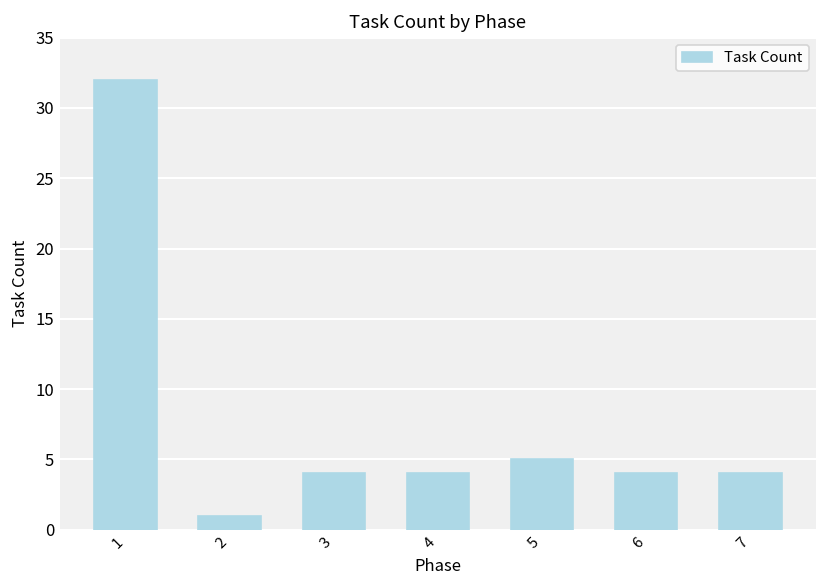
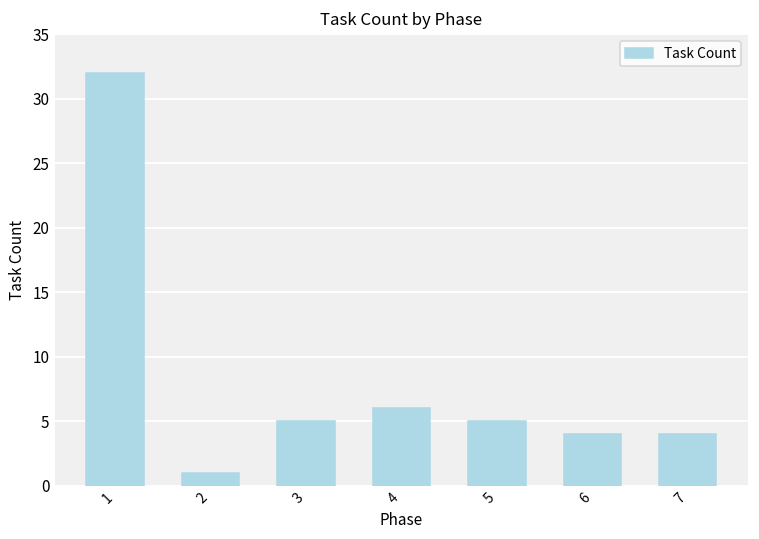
  {
    "1": 32,
    "2": 1,
-   "3": 4,
-   "4": 4,
+   "3": 5,
+   "4": 6,
    "5": 5,
    "6": 4,
    "7": 4
  }
